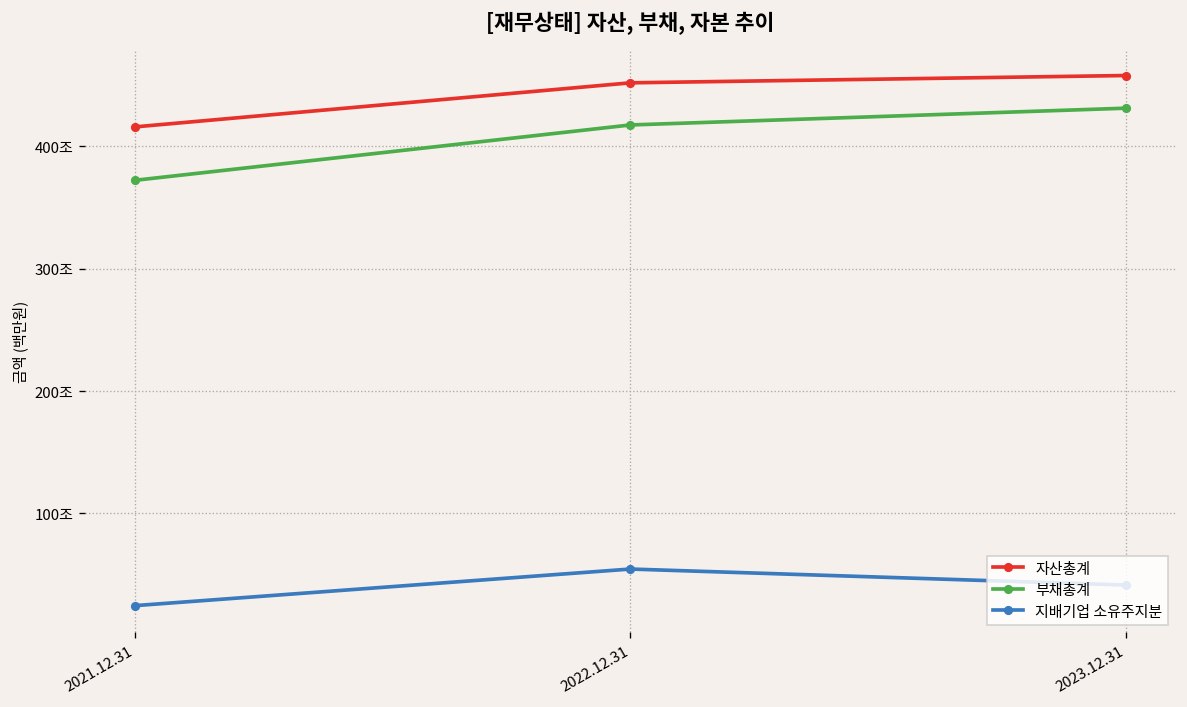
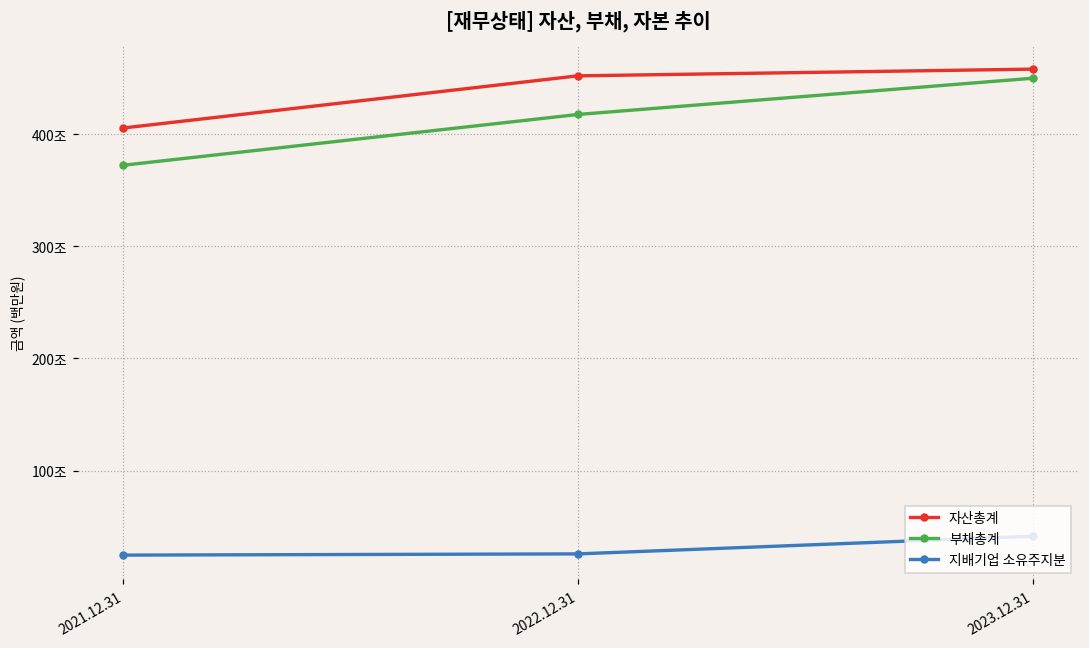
  {
    "자산총계": {
-     "2021.12.31": "416조",
+     "2021.12.31": "406조",
      "2022.12.31": "452조",
      "2023.12.31": "458조"
    },
    "부채총계": {
      "2021.12.31": "372조",
      "2022.12.31": "418조",
-     "2023.12.31": "431조"
+     "2023.12.31": "450조"
    },
    "지배기업 소유주지분": {
      "2021.12.31": "25조",
-     "2022.12.31": "54조"
+     "2022.12.31": "26조"
    }
  }
